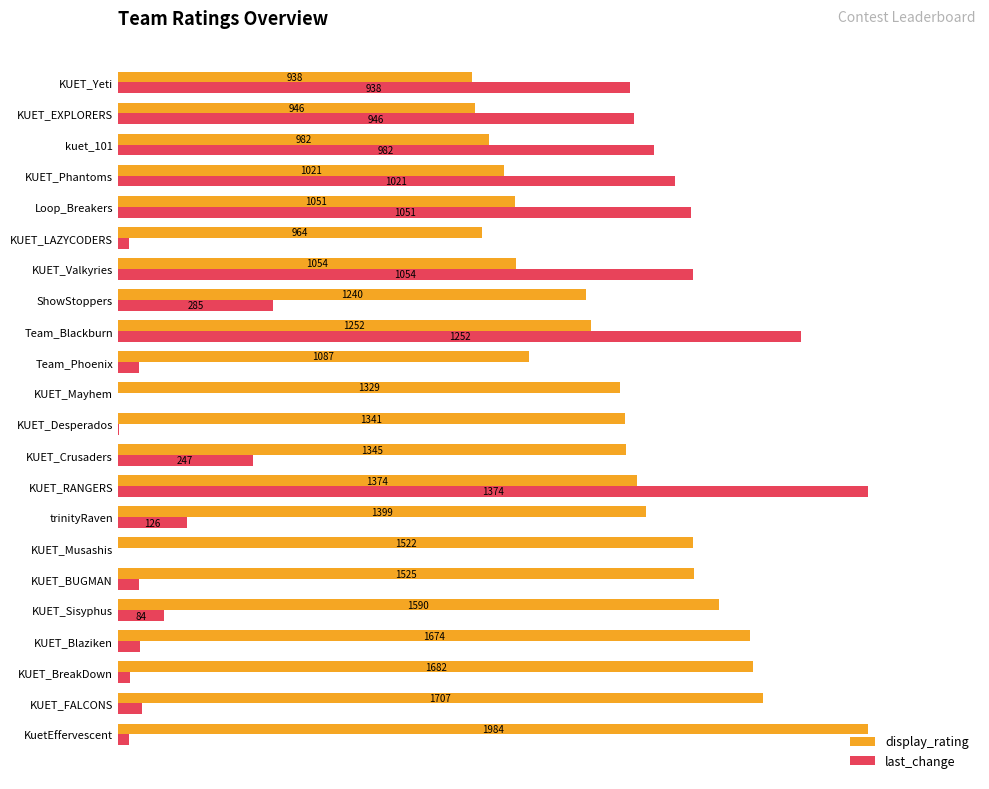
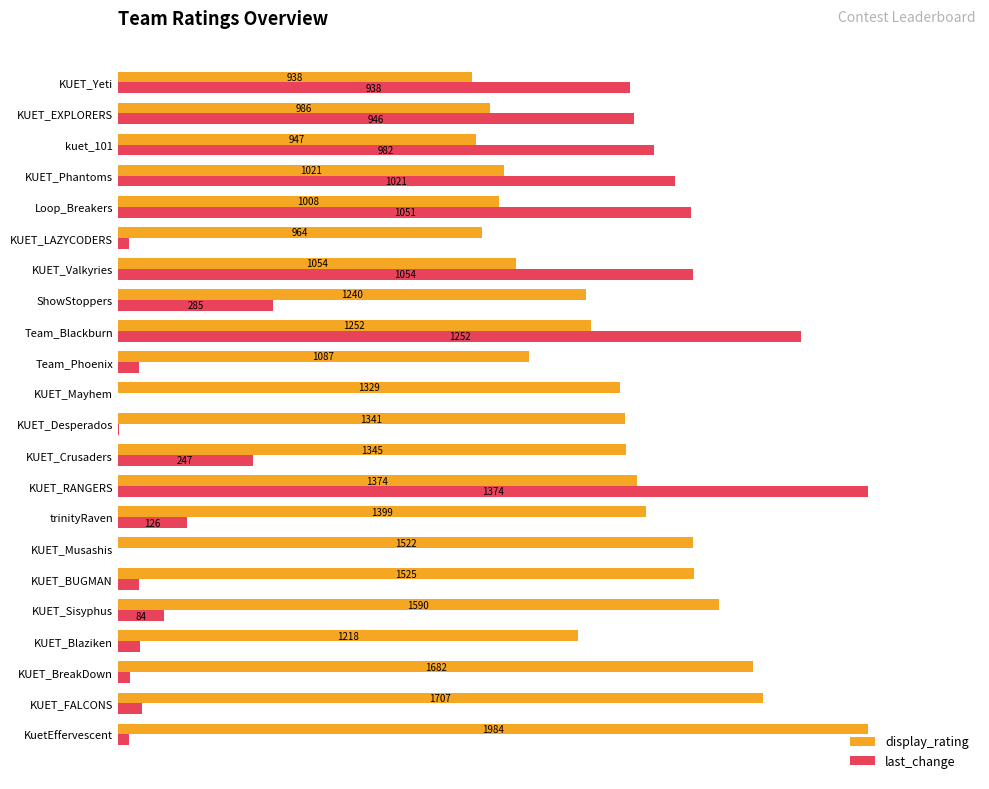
  {
    "display_rating": {
-     "KUET_EXPLORERS": 946,
-     "kuet_101": 982,
-     "Loop_Breakers": 1051,
-     "KUET_Blaziken": 1674
+     "KUET_EXPLORERS": 986,
+     "kuet_101": 947,
+     "Loop_Breakers": 1008,
+     "KUET_Blaziken": 1218
    }
  }
